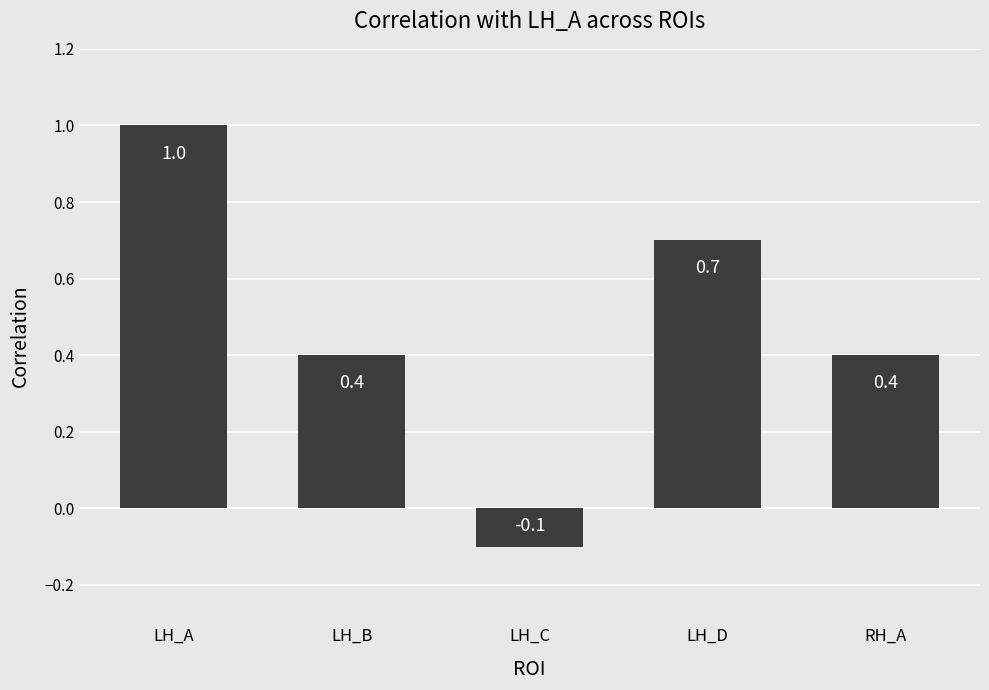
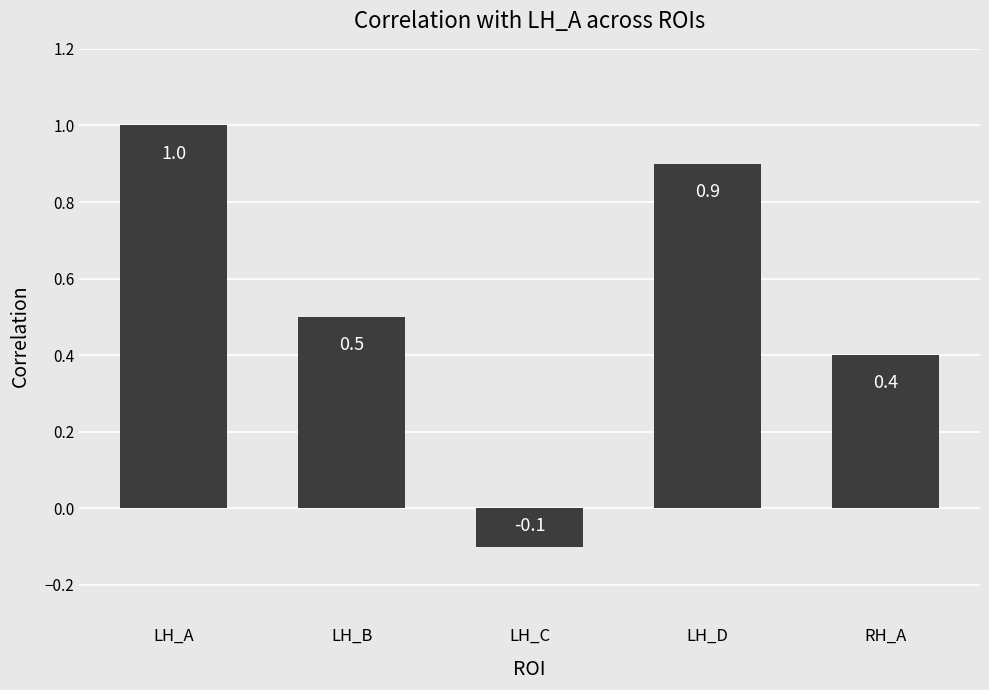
  {
    "LH_A": 1.0,
-   "LH_B": 0.4,
+   "LH_B": 0.5,
    "LH_C": -0.1,
-   "LH_D": 0.7,
+   "LH_D": 0.9,
    "RH_A": 0.4
  }
